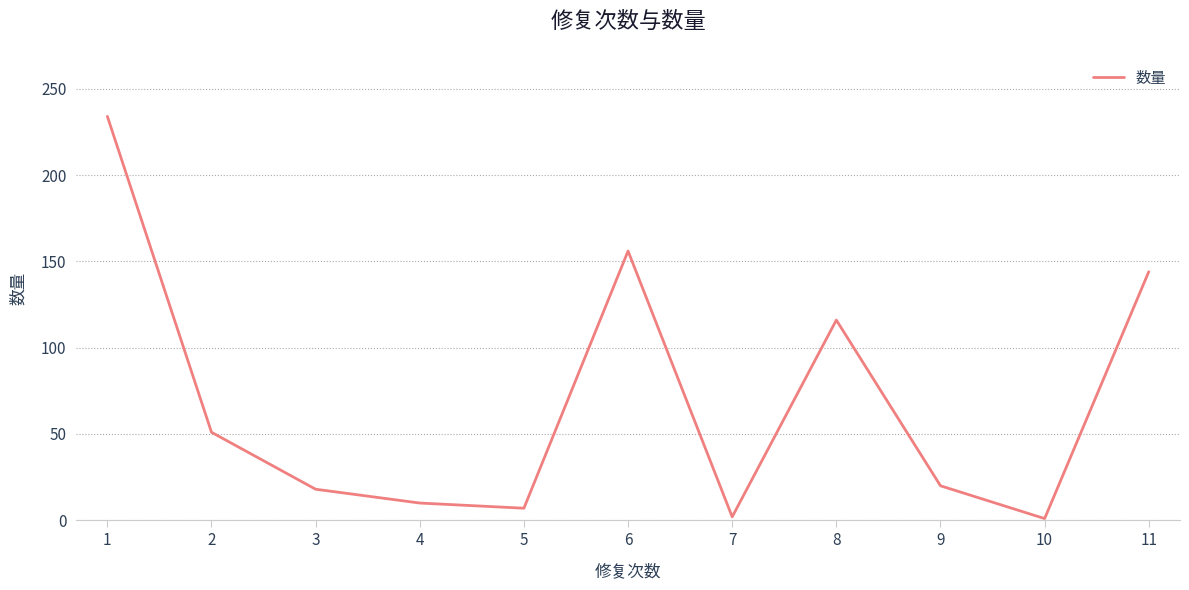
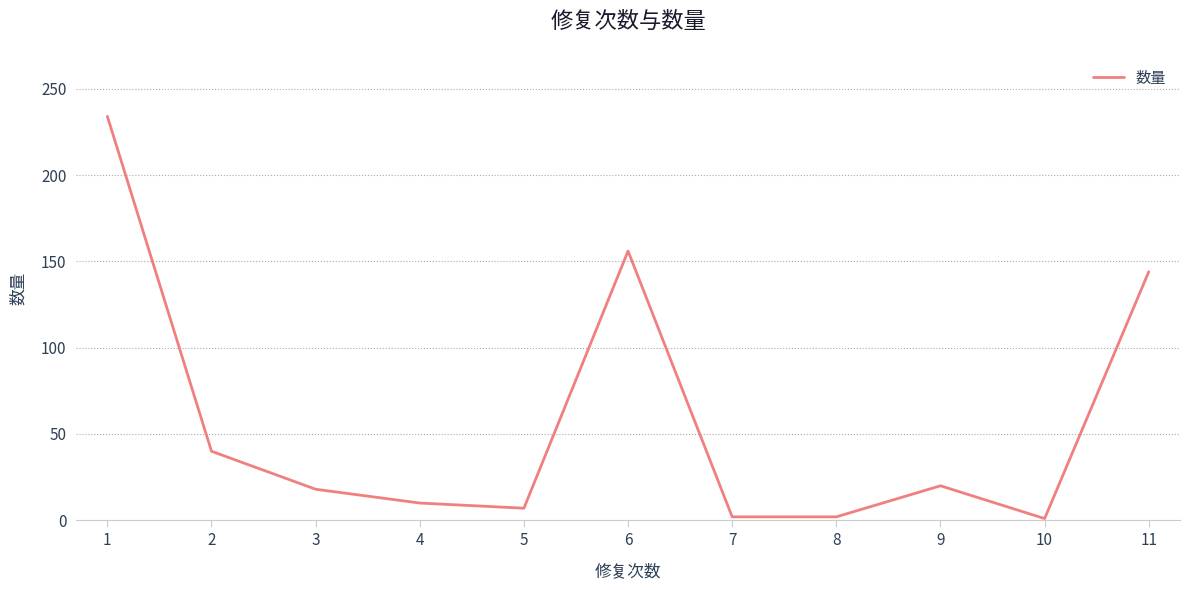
  {
    "1": 234,
-   "2": 51,
+   "2": 40,
    "3": 18,
    "4": 10,
    "5": 7,
    "6": 156,
    "7": 2,
-   "8": 116,
+   "8": 2,
    "9": 20,
    "10": 1,
    "11": 144
  }
